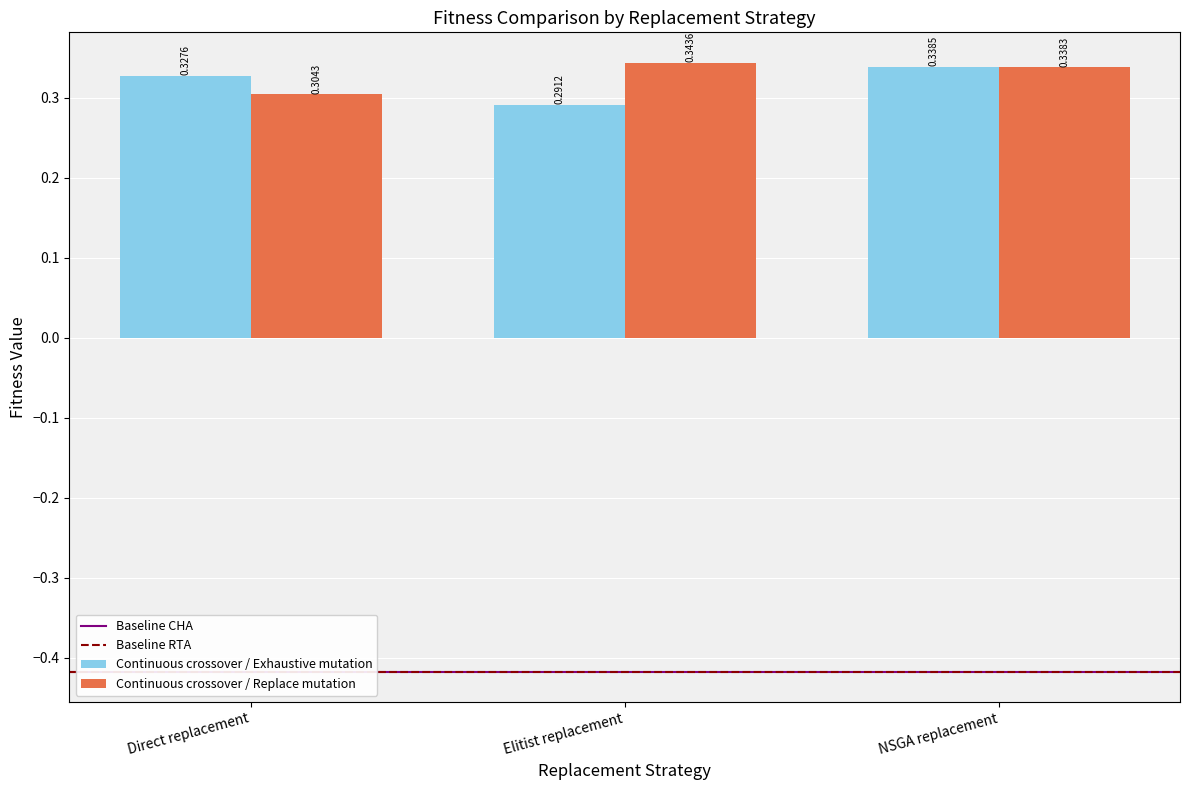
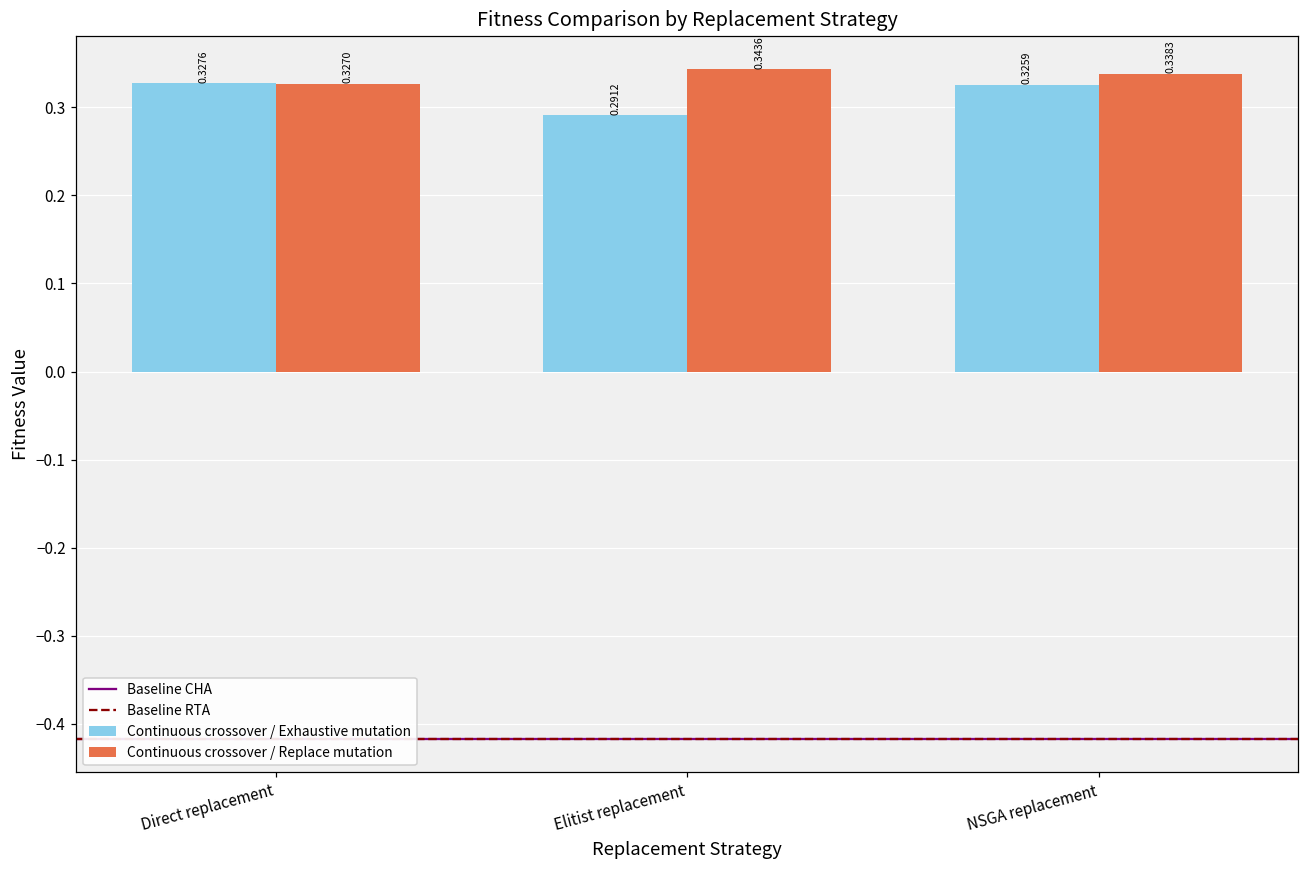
  {
    "Continuous crossover / Exhaustive mutation": {
      "Direct replacement": 0.3276,
      "Elitist replacement": 0.2912,
-     "NSGA replacement": 0.3385
+     "NSGA replacement": 0.3259
    },
    "Continuous crossover / Replace mutation": {
-     "Direct replacement": 0.3043,
+     "Direct replacement": 0.3270,
      "Elitist replacement": 0.3436,
      "NSGA replacement": 0.3383
    }
  }
